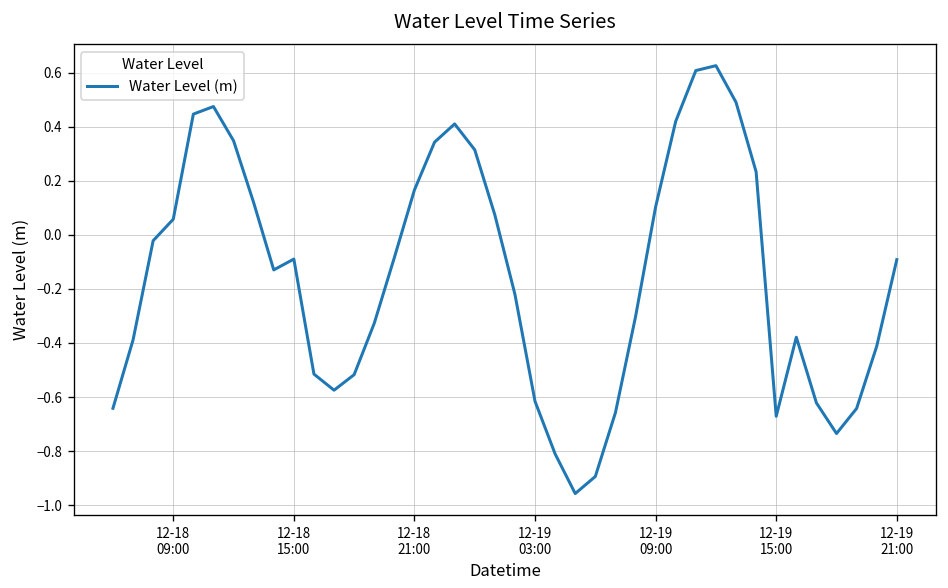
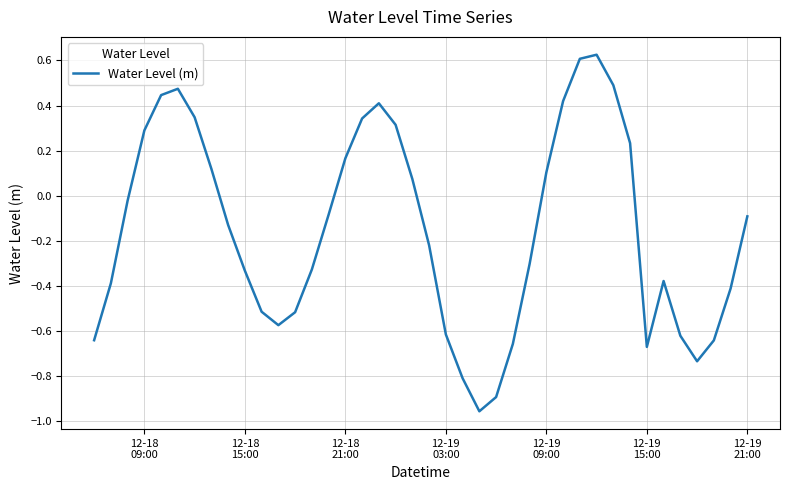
  {
-   "12-18 09:00": 0.06,
-   "12-18 15:00": -0.09,
+   "12-18 09:00": 0.29,
+   "12-18 15:00": -0.33,
    "12-18 21:00": 0.17,
    "12-19 03:00": -0.62,
    "12-19 09:00": 0.10,
    "12-19 15:00": -0.67,
    "12-19 21:00": -0.09
  }
